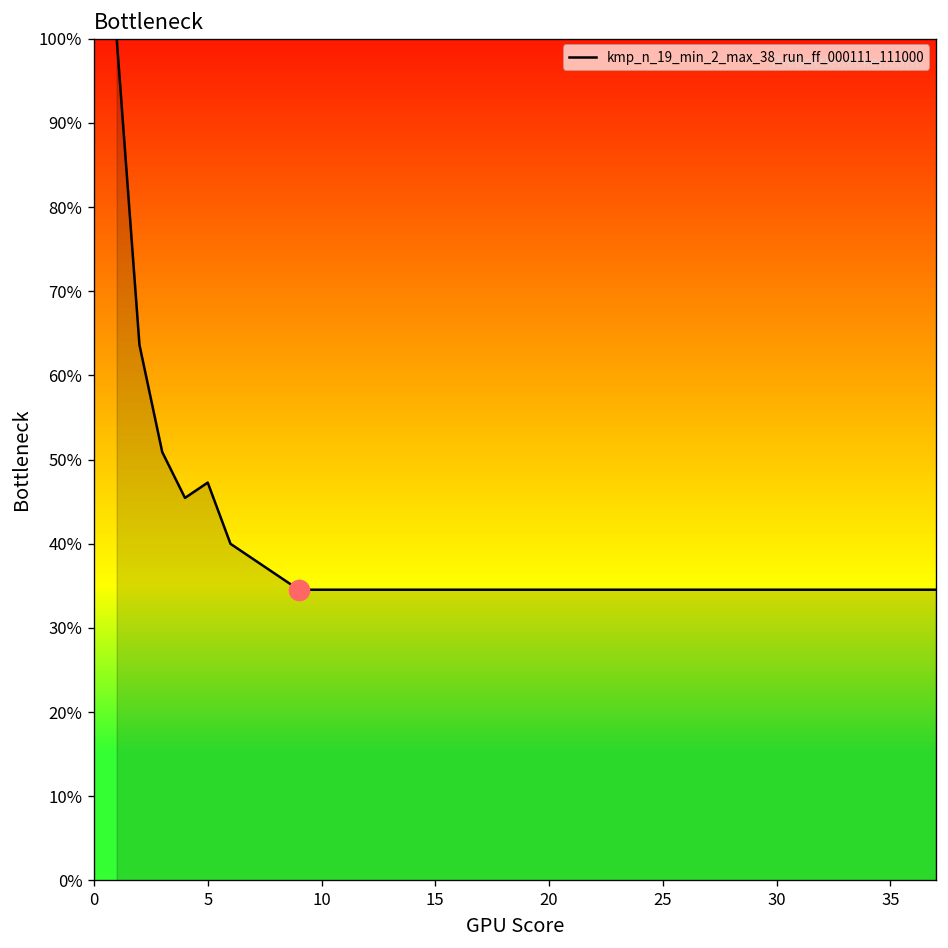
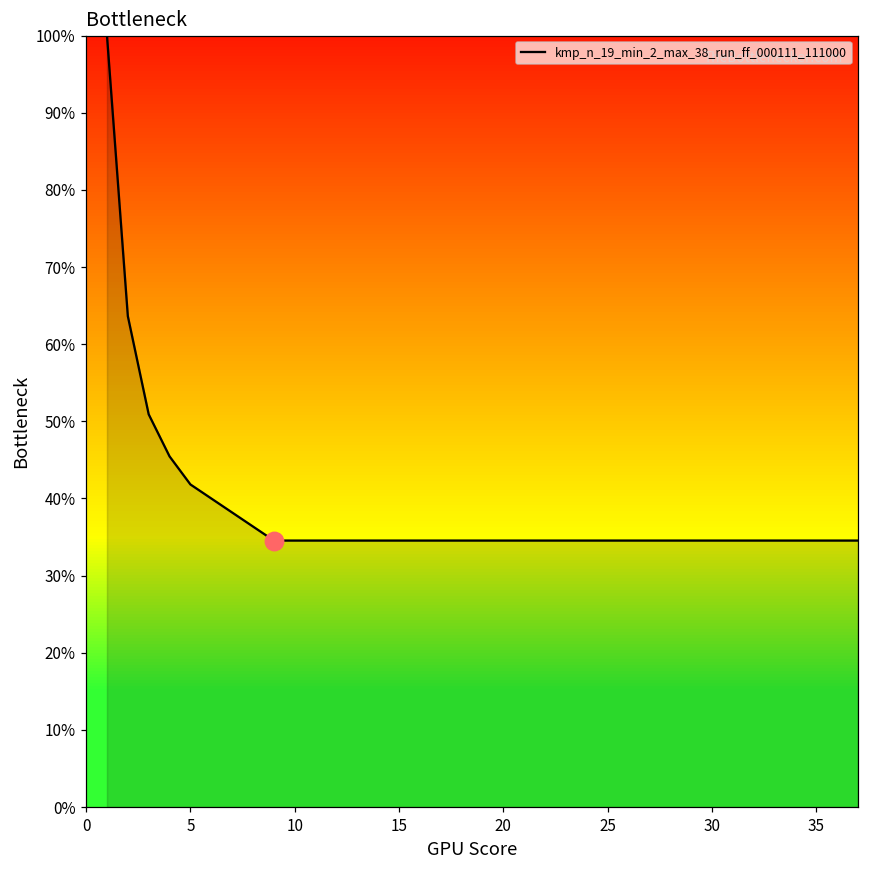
  {
    "kmp_n_19_min_2_max_38_run_ff_000111_111000": {
-     "5": "47%",
+     "5": "42%",
      "10": "35%",
      "15": "35%",
      "20": "35%",
      "25": "35%",
      "30": "35%",
      "35": "35%"
    }
  }
